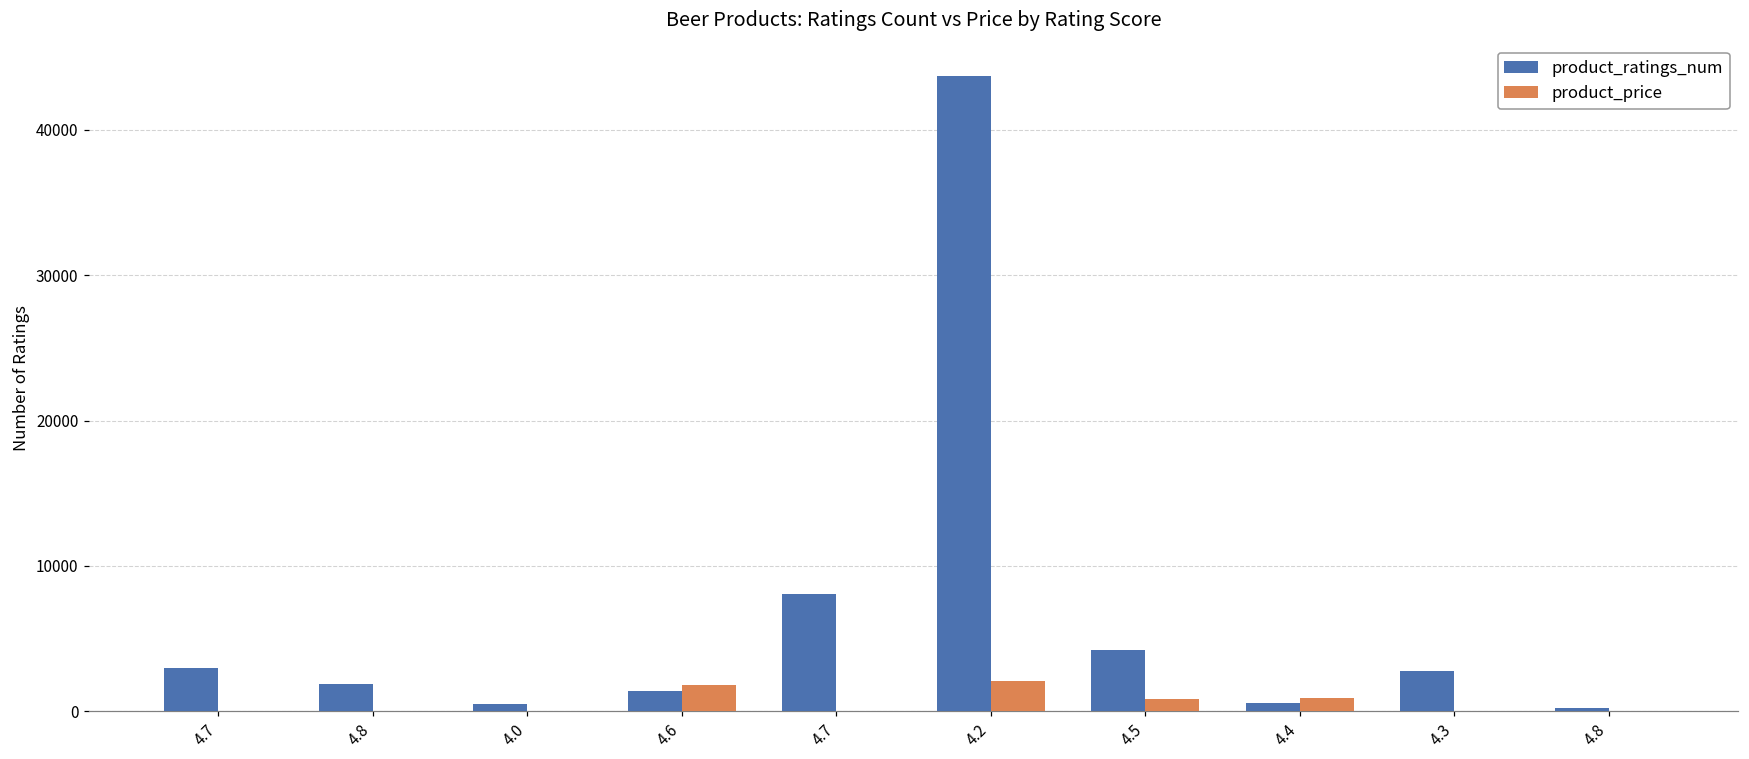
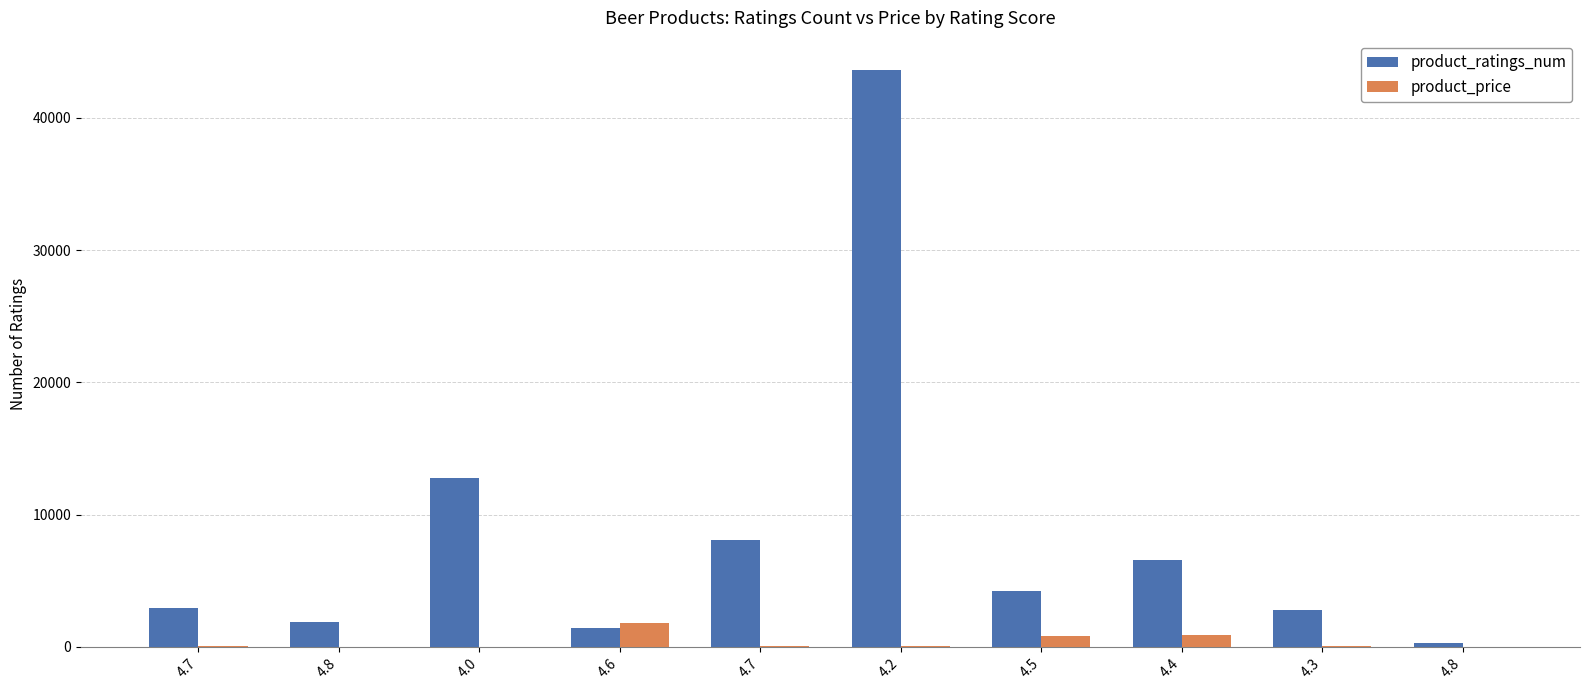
  {
    "product_ratings_num": {
-     "4.0": 500,
+     "4.0": 12700,
      "4.6": 1400,
      "4.2": 43700,
      "4.5": 4200,
-     "4.4": 600,
+     "4.4": 6600,
      "4.3": 2800
    },
    "product_price": {
      "4.6": 1800,
-     "4.2": 2100,
+     "4.2": 0,
      "4.5": 800,
      "4.4": 900
    }
  }
